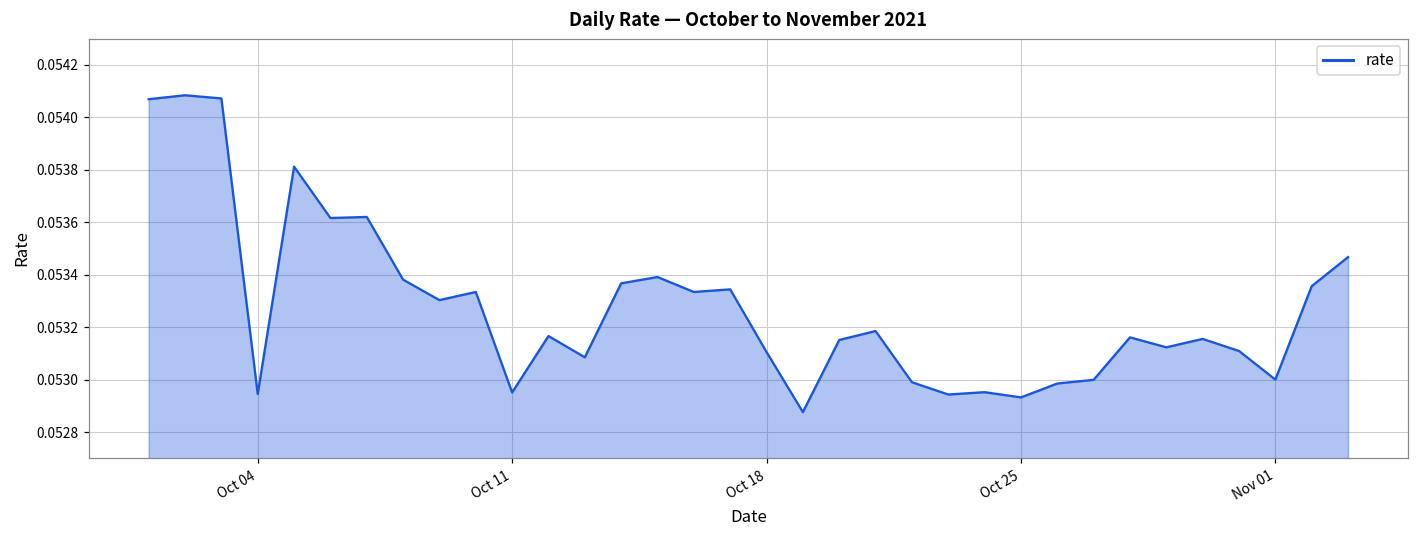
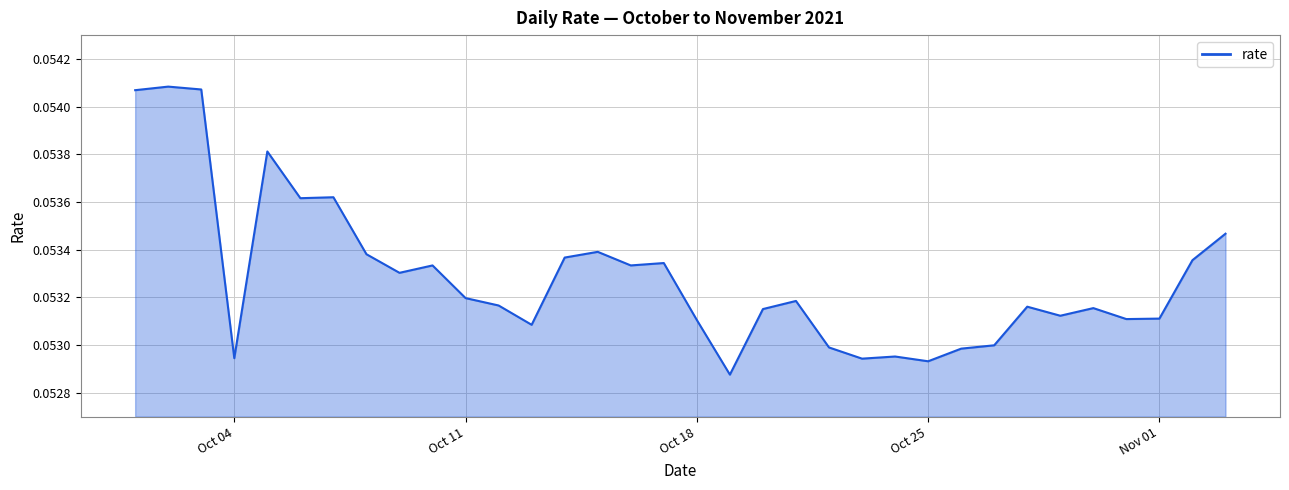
  {
    "Oct 04": 0.05295,
-   "Oct 11": 0.05295,
+   "Oct 11": 0.05320,
    "Oct 18": 0.05311,
    "Oct 25": 0.05293,
-   "Nov 01": 0.05300
+   "Nov 01": 0.05311
  }
